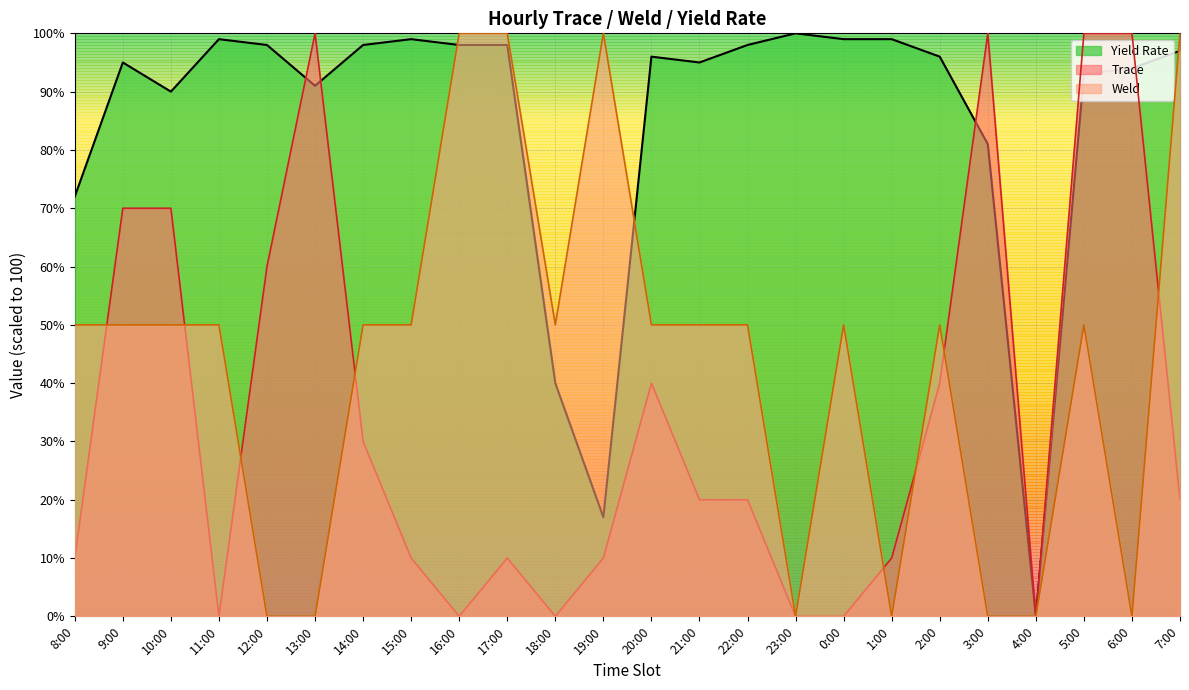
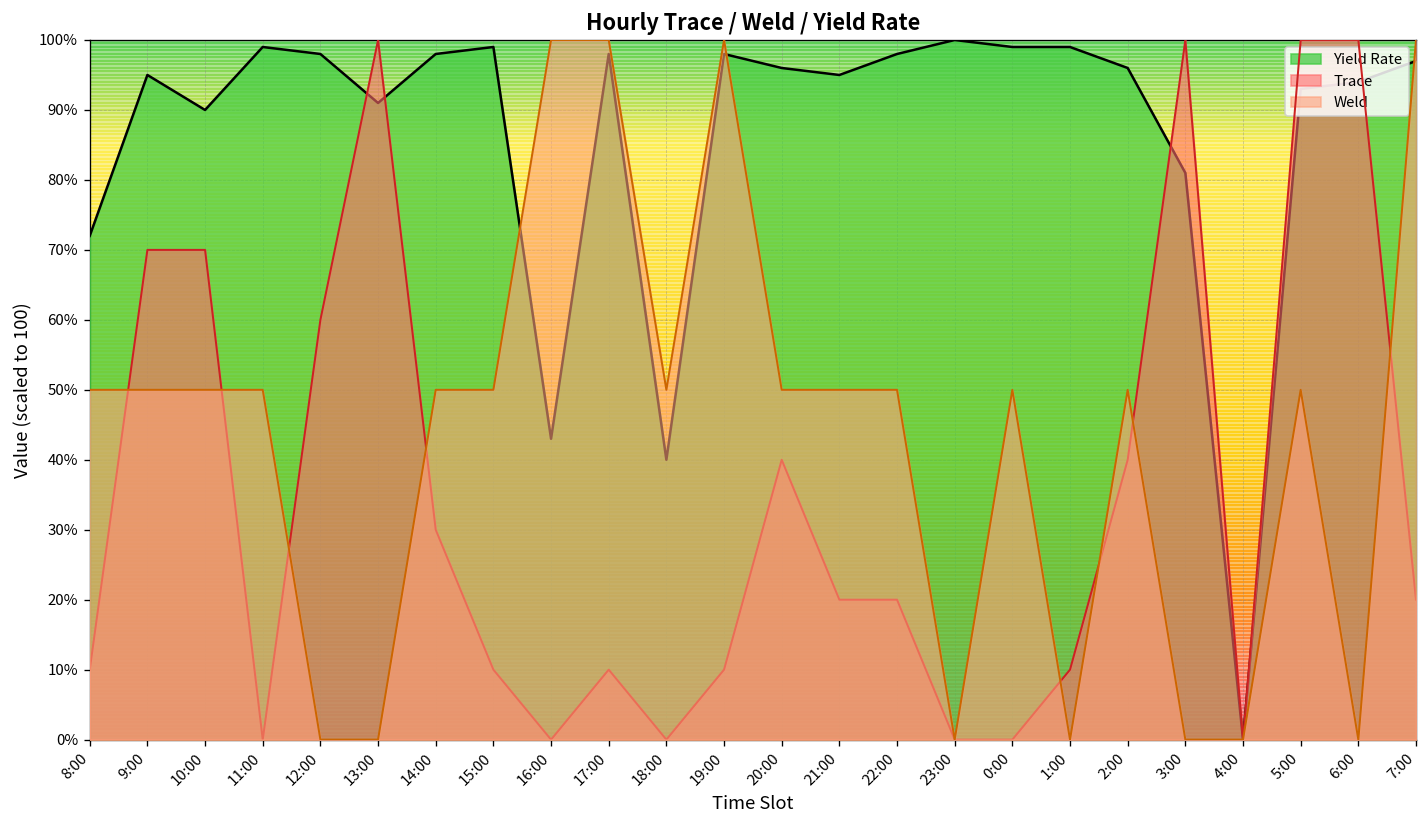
  {
    "Yield Rate": {
      "8:00": "72%",
      "9:00": "95%",
      "10:00": "90%",
      "11:00": "99%",
      "12:00": "98%",
      "13:00": "91%",
      "14:00": "98%",
      "15:00": "99%",
-     "16:00": "98%",
+     "16:00": "43%",
      "17:00": "98%",
      "18:00": "40%",
-     "19:00": "17%",
+     "19:00": "98%",
      "20:00": "96%",
      "21:00": "95%",
      "22:00": "98%",
      "23:00": "100%",
      "0:00": "99%",
      "1:00": "99%",
      "2:00": "96%",
      "3:00": "81%",
      "7:00": "97%"
    }
  }
